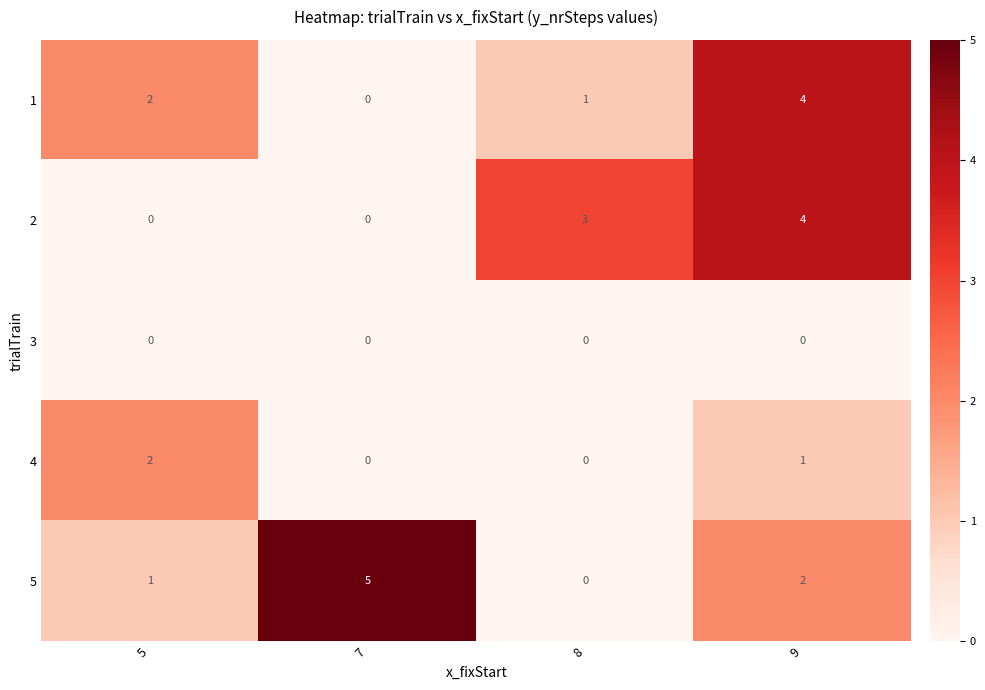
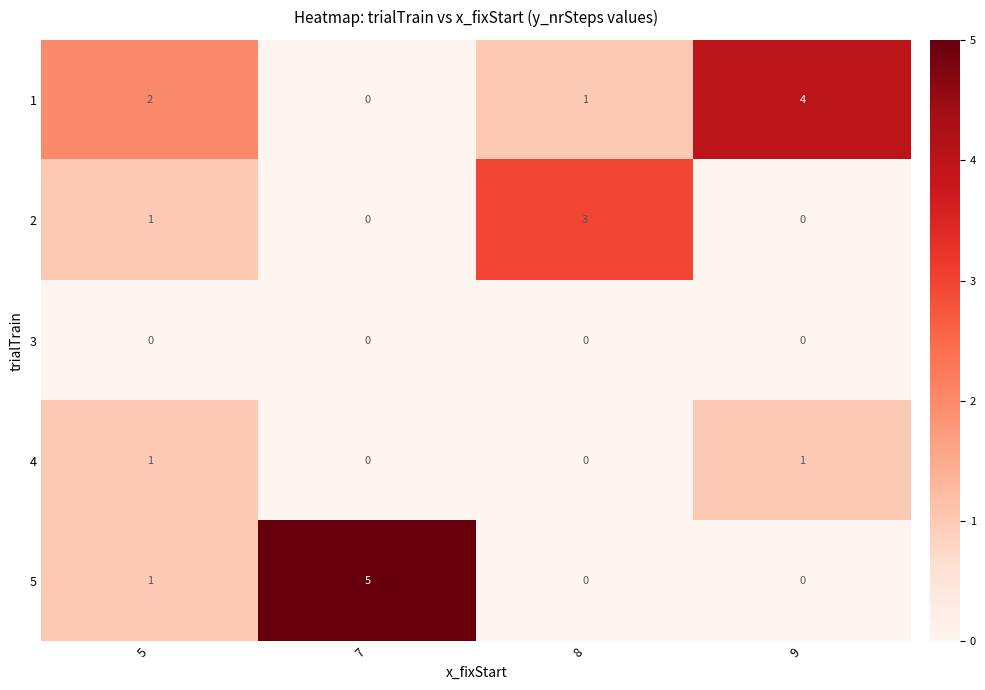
  {
    "1": {
      "5": 2,
      "7": 0,
      "8": 1,
      "9": 4
    },
    "2": {
-     "5": 0,
+     "5": 1,
      "7": 0,
      "8": 3,
-     "9": 4
+     "9": 0
    },
    "3": {
      "5": 0,
      "7": 0,
      "8": 0,
      "9": 0
    },
    "4": {
-     "5": 2,
+     "5": 1,
      "7": 0,
      "8": 0,
      "9": 1
    },
    "5": {
      "5": 1,
      "7": 5,
      "8": 0,
-     "9": 2
+     "9": 0
    }
  }
